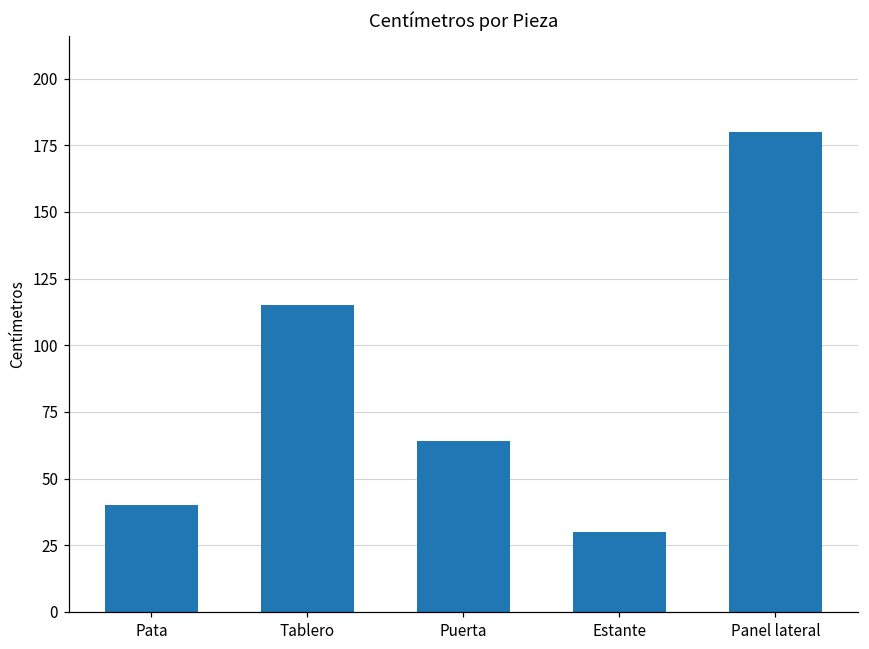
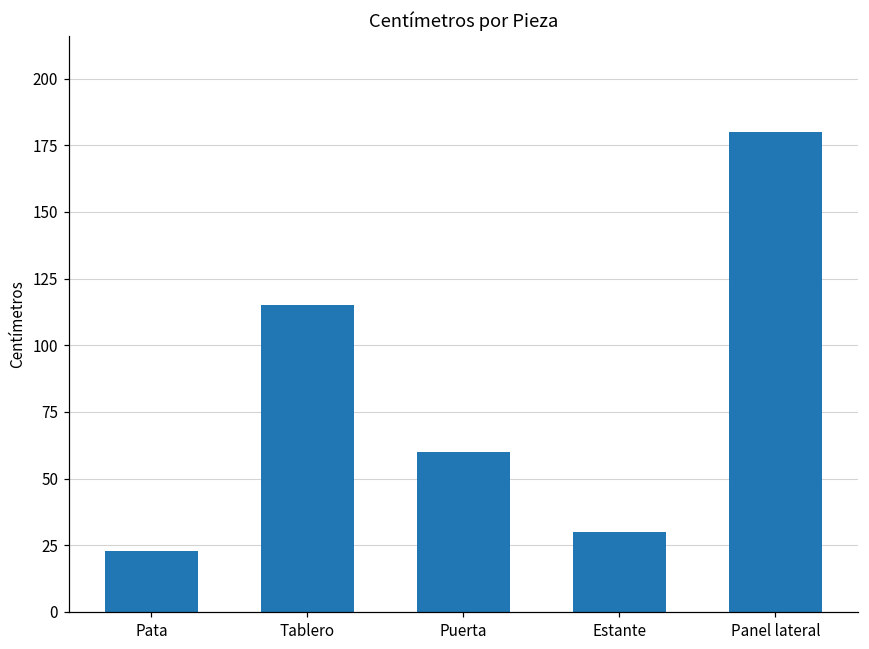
  {
-   "Pata": 40,
+   "Pata": 23,
    "Tablero": 115,
-   "Puerta": 64,
+   "Puerta": 60,
    "Estante": 30,
    "Panel lateral": 180
  }
